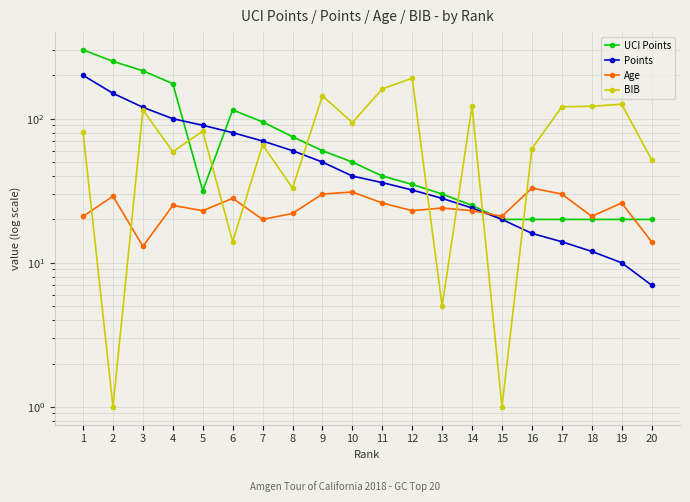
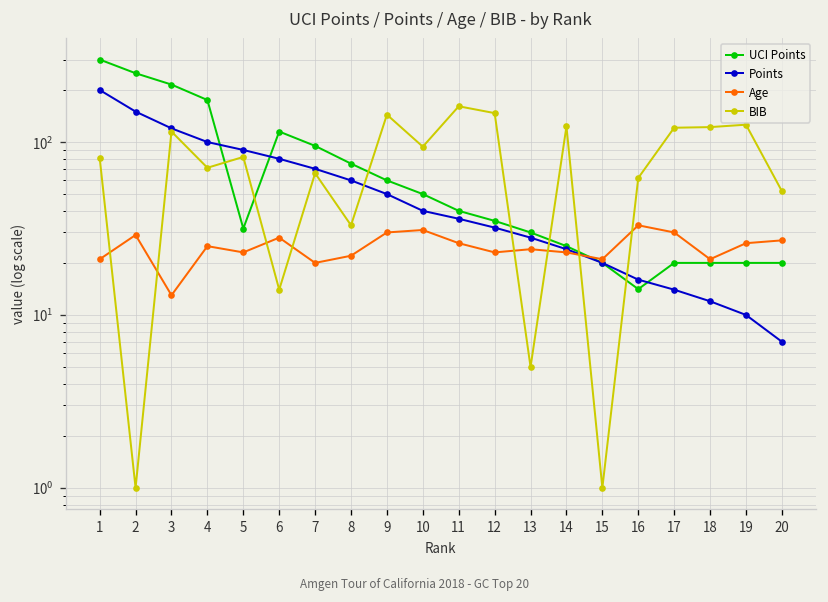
  {
    "UCI Points": {
      "1": 300,
      "2": 250,
      "3": 220,
      "4": 180,
      "5": 32,
      "6": 120,
      "7": 100,
      "8": 80,
      "9": 60,
      "10": 50,
      "11": 40,
      "12": 35,
      "13": 30,
-     "16": 20,
+     "16": 14,
      "17": 20,
      "18": 20,
      "19": 20,
      "20": 20
    },
    "Points": {
      "1": 200,
      "2": 150,
      "3": 120,
      "4": 100,
      "5": 90,
      "6": 80,
      "7": 70,
      "8": 60,
      "9": 50,
      "10": 40,
      "11": 36,
      "12": 32,
      "13": 28,
      "16": 16,
      "17": 14,
      "18": 12,
      "19": 10,
      "20": 7
    },
    "Age": {
      "1": 21,
      "2": 29,
      "3": 13,
      "4": 25,
      "5": 23,
      "6": 28,
      "7": 20,
      "8": 22,
      "9": 30,
      "10": 31,
      "11": 26,
      "12": 23,
      "13": 24,
      "14": 23,
      "15": 21,
      "16": 33,
      "17": 30,
      "18": 21,
      "19": 26,
-     "20": 14
+     "20": 27
    },
    "BIB": {
      "1": 80,
      "2": 1,
      "3": 120,
-     "4": 59,
+     "4": 70,
      "5": 80,
      "6": 14,
      "7": 70,
      "8": 33,
      "9": 140,
      "10": 90,
      "11": 160,
-     "12": 190,
+     "12": 150,
      "13": 5,
      "14": 120,
      "15": 1,
      "16": 62,
      "17": 120,
      "18": 120,
      "19": 130,
      "20": 52
    }
  }
